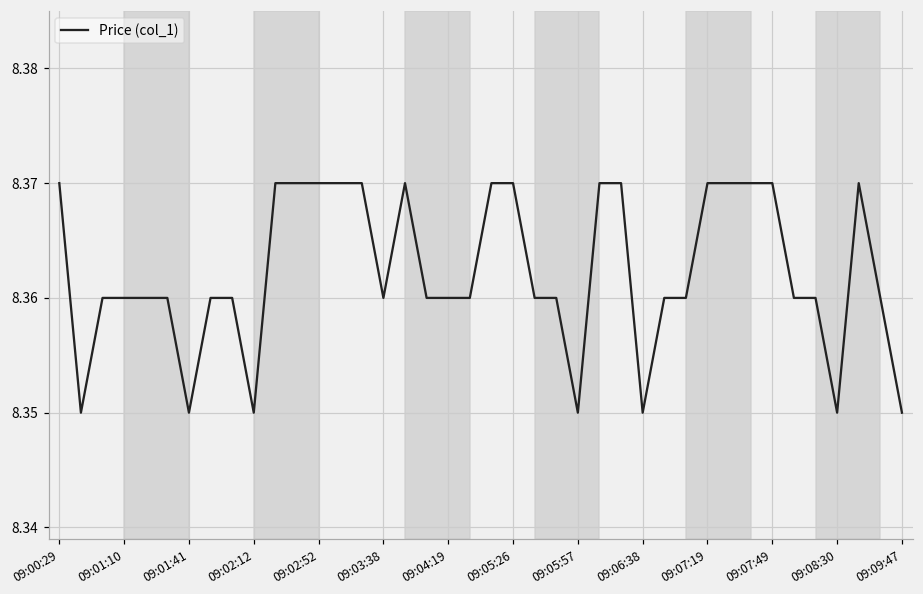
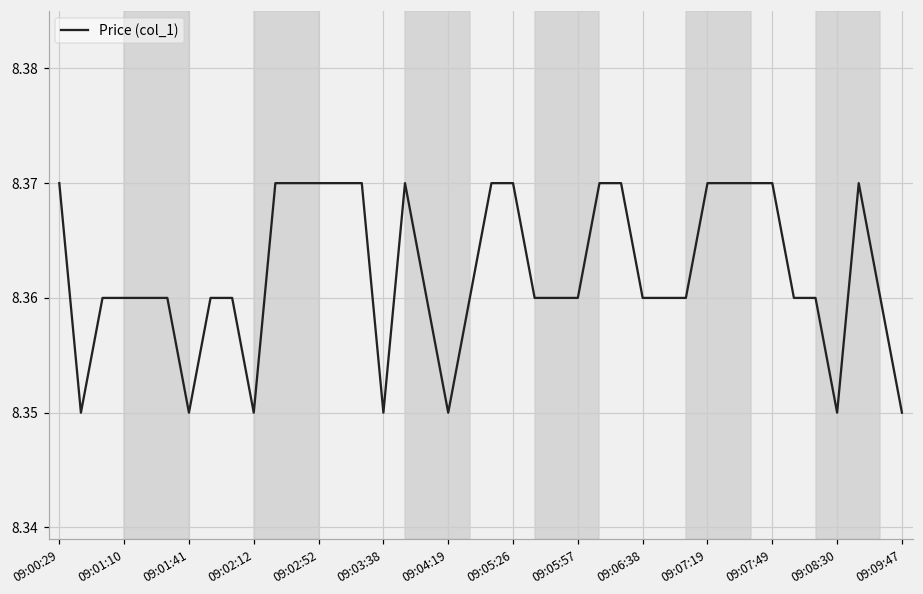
  {
    "09:00:29": 8.37,
    "09:01:10": 8.36,
    "09:01:41": 8.35,
    "09:02:12": 8.35,
    "09:02:52": 8.37,
-   "09:03:38": 8.36,
-   "09:04:19": 8.36,
+   "09:03:38": 8.35,
+   "09:04:19": 8.35,
    "09:05:26": 8.37,
-   "09:05:57": 8.35,
-   "09:06:38": 8.35,
+   "09:05:57": 8.36,
+   "09:06:38": 8.36,
    "09:07:19": 8.37,
    "09:07:49": 8.37,
    "09:08:30": 8.35,
    "09:09:47": 8.35
  }
